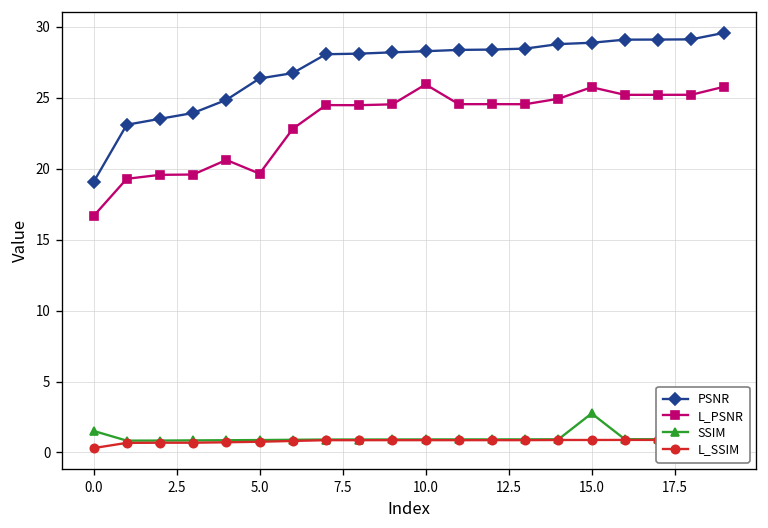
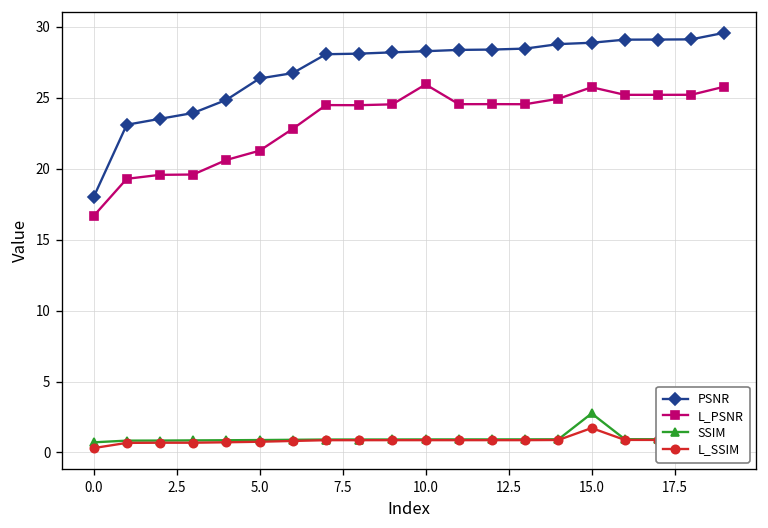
  {
    "PSNR": {
-     "0.0": 19.1,
+     "0.0": 18.0,
      "5.0": 26.4,
      "10.0": 28.3,
      "15.0": 28.9
    },
    "L_PSNR": {
      "0.0": 16.7,
-     "5.0": 19.7,
+     "5.0": 21.3,
      "10.0": 25.9,
      "15.0": 25.7
    },
    "SSIM": {
-     "0.0": 1.5,
+     "0.0": 0.7,
      "15.0": 2.7
    },
    "L_SSIM": {
      "0.0": 0.3,
-     "15.0": 0.9
+     "15.0": 1.7
    }
  }
